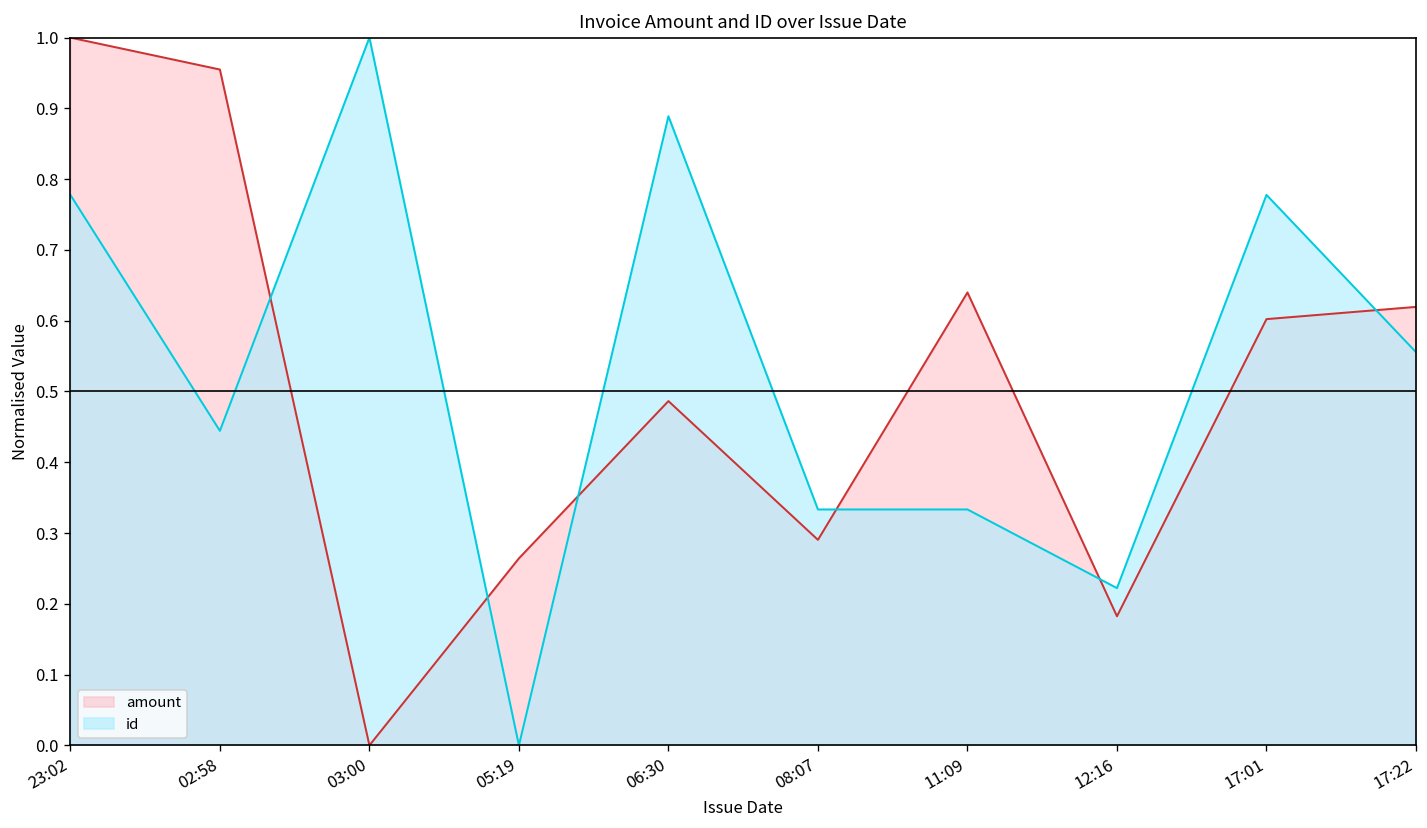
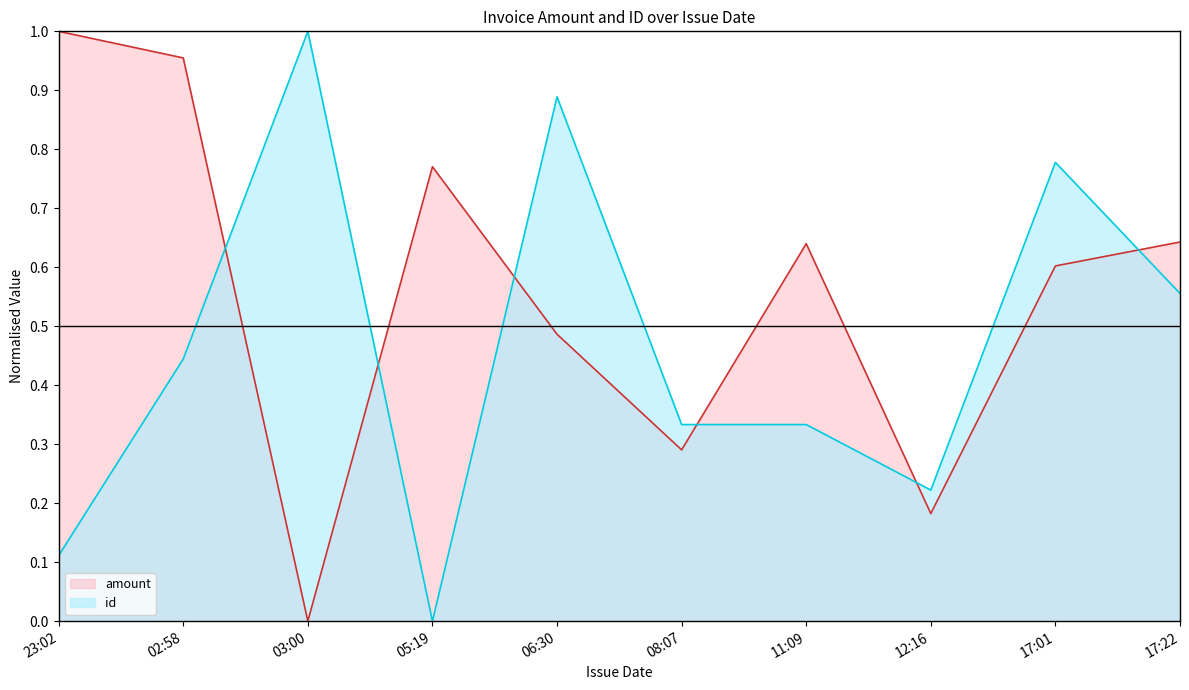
  {
    "amount": {
      "23:02": 1.00,
      "02:58": 0.95,
      "03:00": 0.00,
-     "05:19": 0.26,
+     "05:19": 0.77,
      "06:30": 0.49,
      "08:07": 0.29,
      "11:09": 0.64,
      "12:16": 0.18,
      "17:01": 0.60,
-     "17:22": 0.62
+     "17:22": 0.64
    },
    "id": {
-     "23:02": 0.78,
+     "23:02": 0.11,
      "02:58": 0.44,
      "03:00": 1.00,
      "05:19": 0.00,
      "06:30": 0.89,
      "08:07": 0.33,
      "11:09": 0.33,
      "12:16": 0.22,
      "17:01": 0.78,
      "17:22": 0.56
    }
  }
